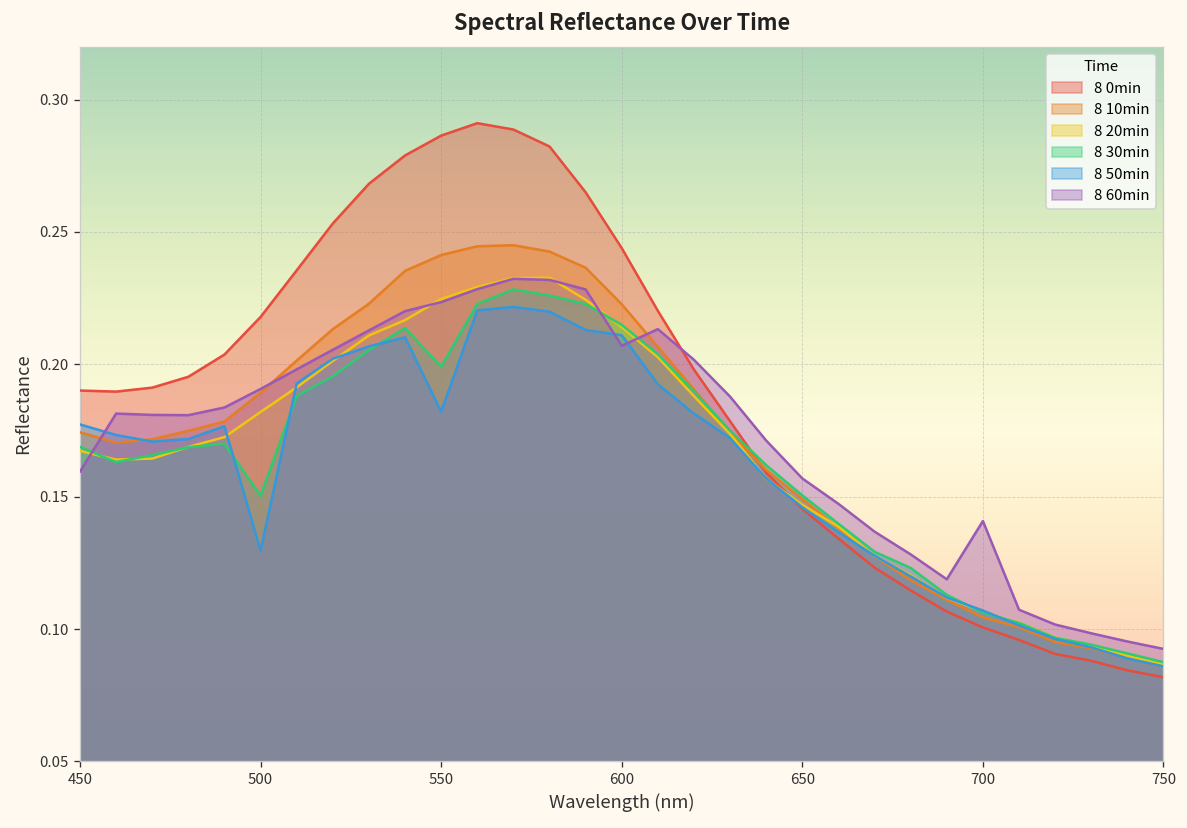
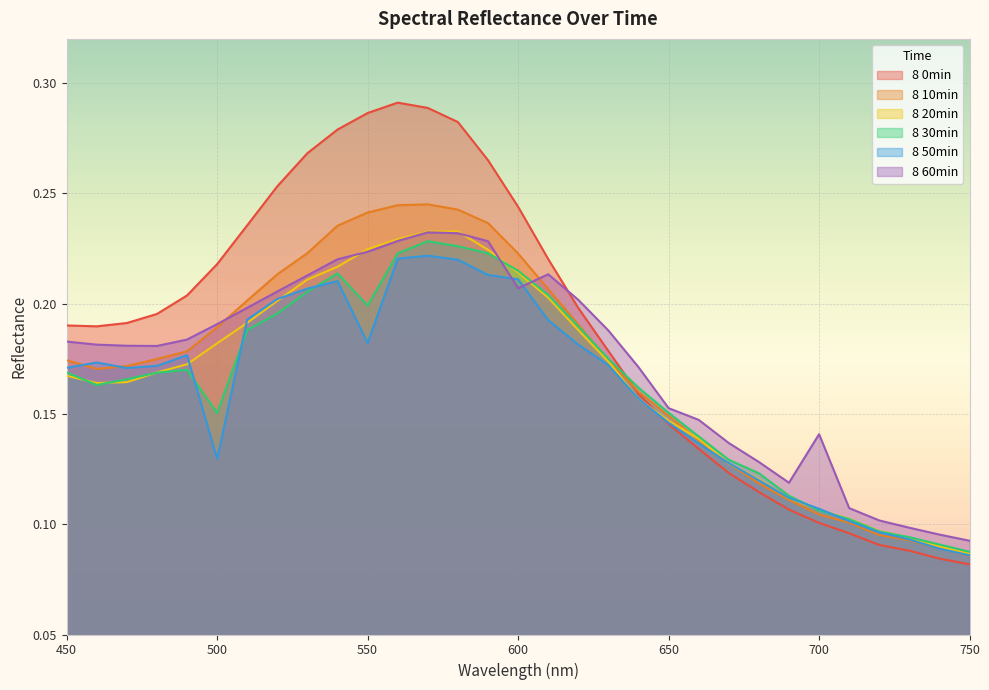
  {
    "8 30min": {
      "450": 0.169,
      "500": 0.150,
      "550": 0.199,
      "650": 0.151
    },
    "8 50min": {
-     "450": 0.177,
+     "450": 0.171,
      "500": 0.130,
      "550": 0.182,
      "600": 0.211
    },
    "8 60min": {
-     "450": 0.160,
+     "450": 0.183,
      "500": 0.191,
      "550": 0.224,
      "600": 0.207,
-     "650": 0.157,
+     "650": 0.153,
      "700": 0.141,
      "750": 0.093
    }
  }
